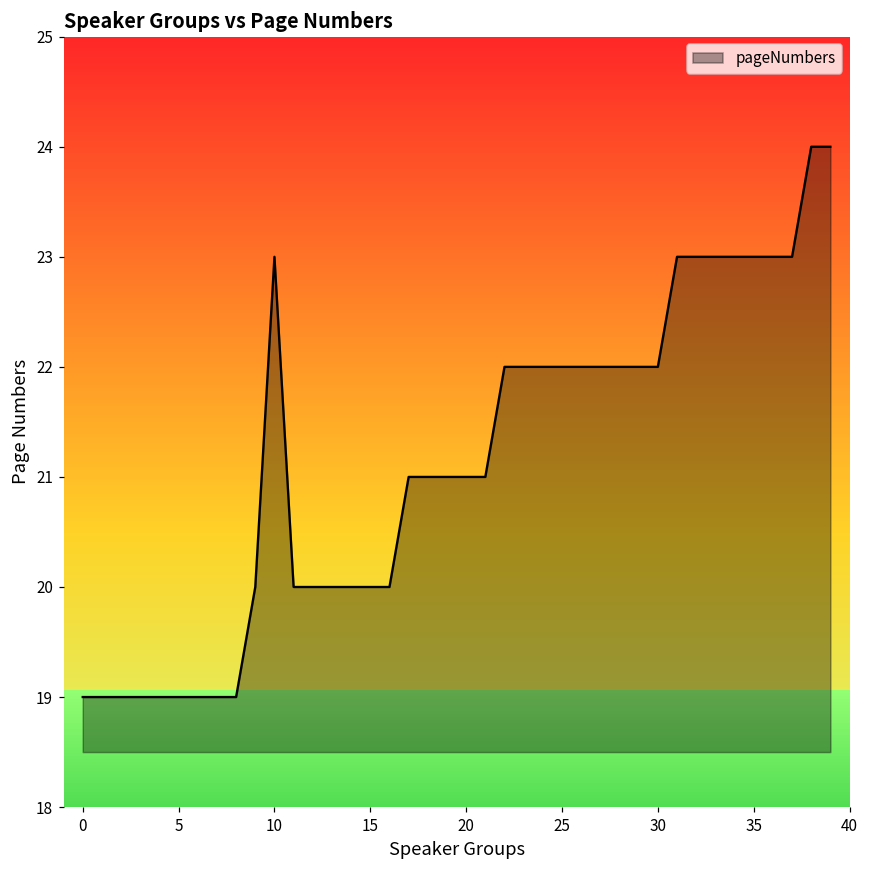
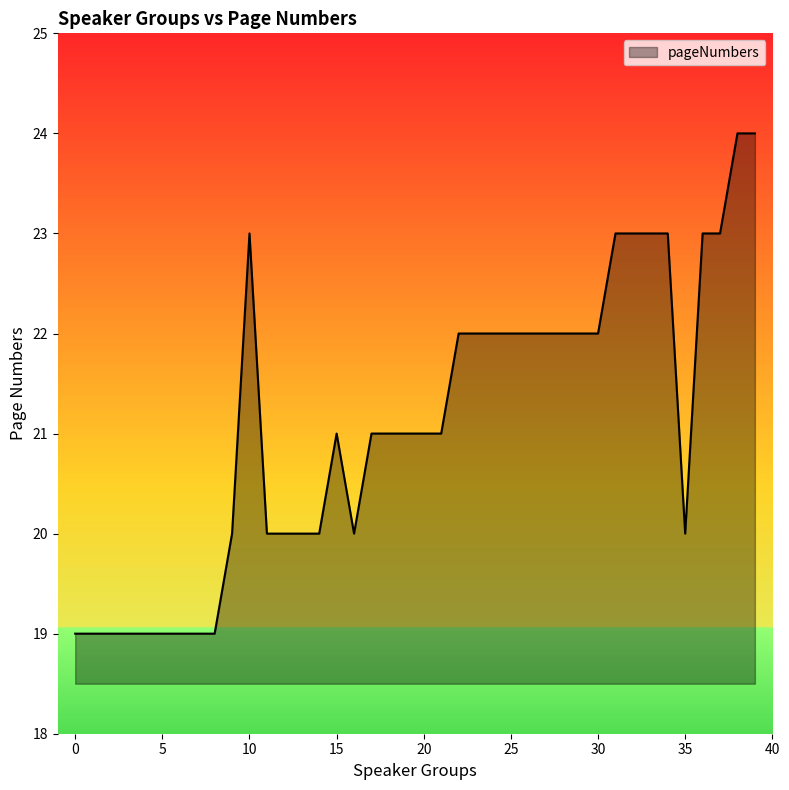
  {
    "0": 19,
    "5": 19,
    "10": 23,
-   "15": 20,
+   "15": 21,
    "20": 21,
    "25": 22,
    "30": 22,
-   "35": 23
+   "35": 20
  }
